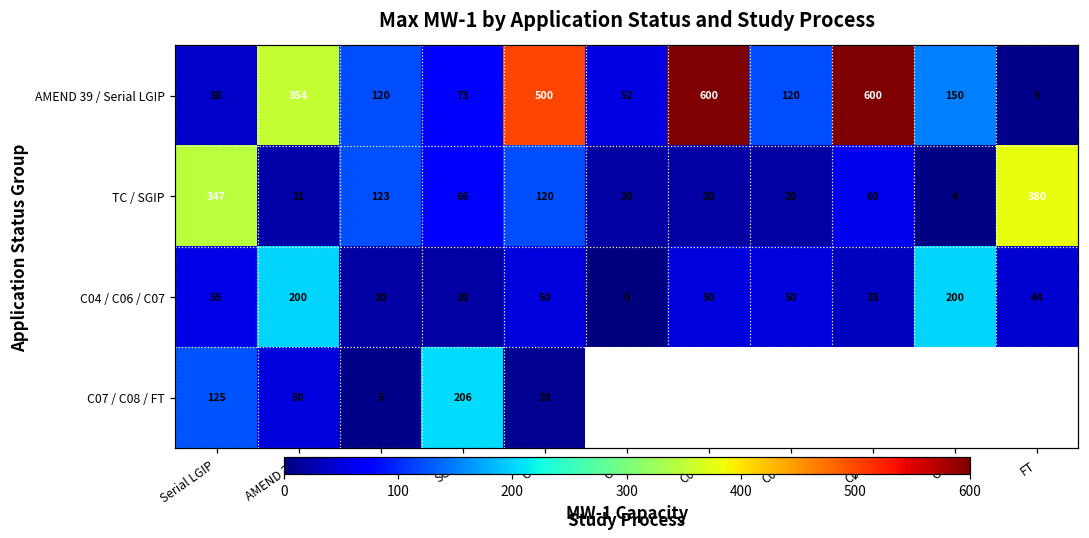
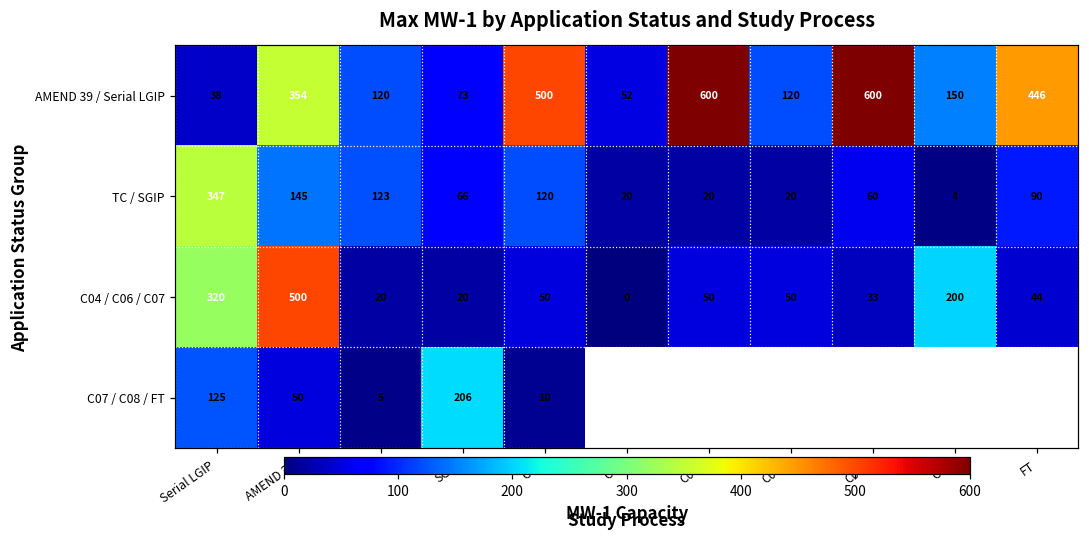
  {
    "AMEND 39 / Serial LGIP": {
      "Serial LGIP": 38,
      "AMEND 39": 354,
-     "FT": 5
+     "FT": 446
    },
    "TC / SGIP": {
      "Serial LGIP": 347,
-     "AMEND 39": 21,
-     "FT": 380
+     "AMEND 39": 145,
+     "FT": 90
    },
    "C04 / C06 / C07": {
-     "Serial LGIP": 55,
-     "AMEND 39": 200,
+     "Serial LGIP": 320,
+     "AMEND 39": 500,
      "FT": 44
    },
    "C07 / C08 / FT": {
      "Serial LGIP": 125,
      "AMEND 39": 50
    }
  }
